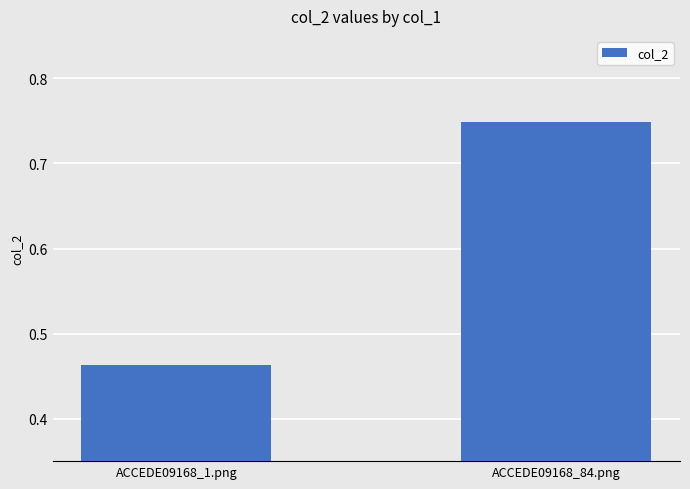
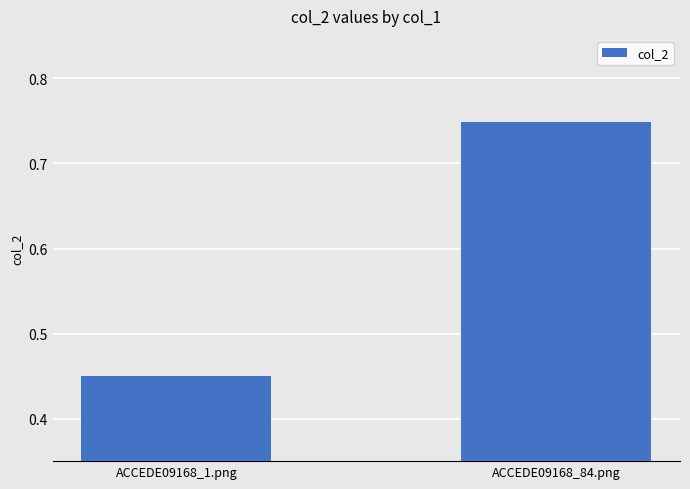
  {
-   "ACCEDE09168_1.png": 0.46,
+   "ACCEDE09168_1.png": 0.45,
    "ACCEDE09168_84.png": 0.75
  }
